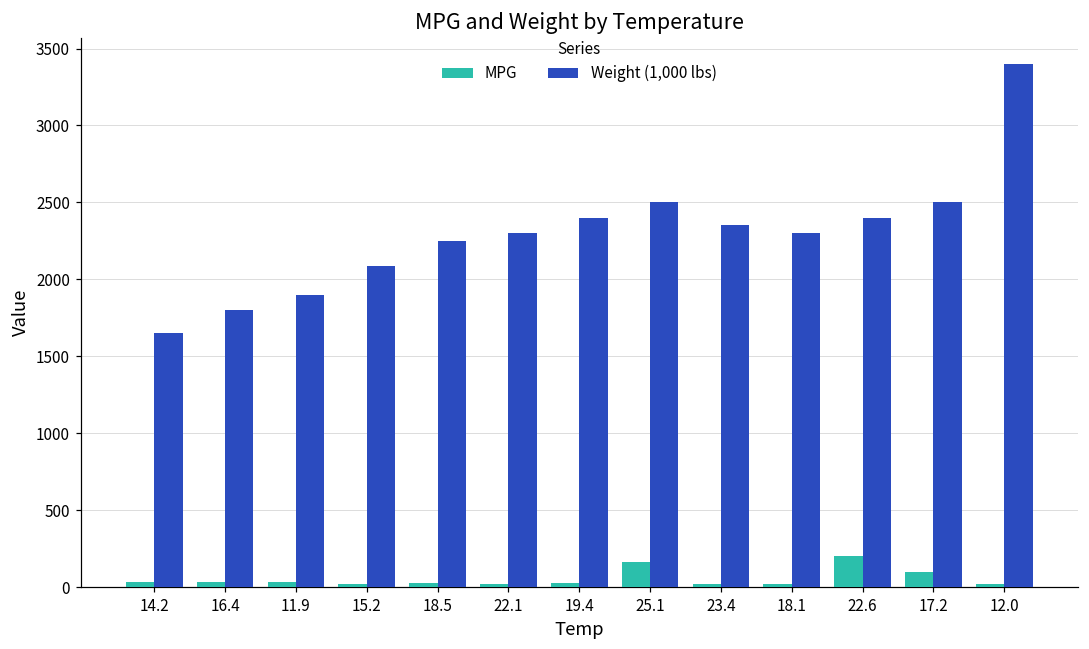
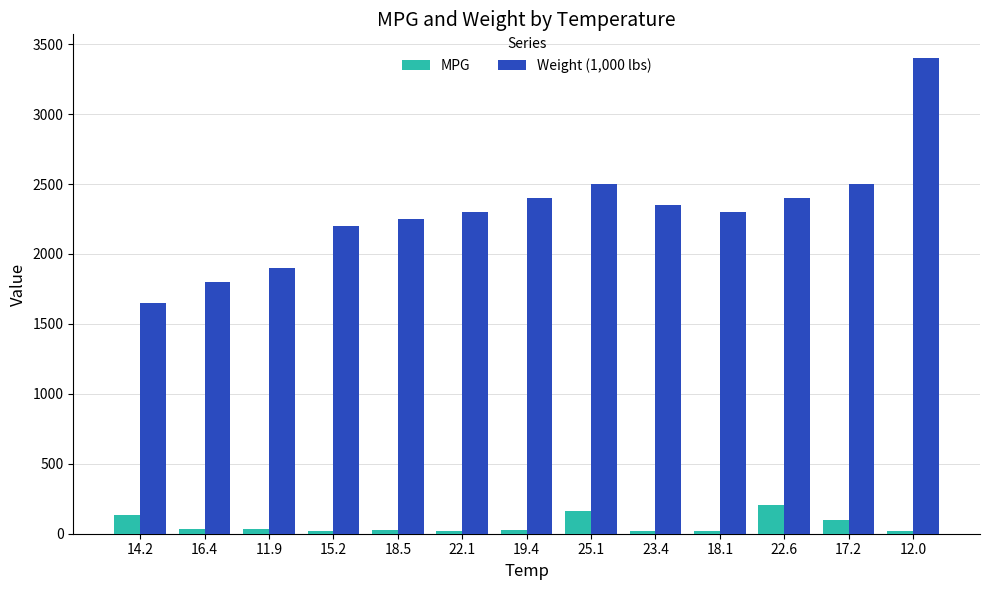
  {
    "MPG": {
-     "14.2": 30,
+     "14.2": 130,
      "16.4": 30,
      "11.9": 30,
      "15.2": 20,
      "18.5": 20,
      "22.1": 20,
      "19.4": 30,
      "25.1": 160,
      "23.4": 20,
      "18.1": 20,
      "22.6": 200,
      "17.2": 100,
      "12.0": 20
    },
    "Weight (1,000 lbs)": {
      "14.2": 1650,
      "16.4": 1800,
      "11.9": 1900,
-     "15.2": 2090,
+     "15.2": 2200,
      "18.5": 2250,
      "22.1": 2300,
      "19.4": 2400,
      "25.1": 2500,
      "23.4": 2350,
      "18.1": 2300,
      "22.6": 2400,
      "17.2": 2500,
      "12.0": 3400
    }
  }
